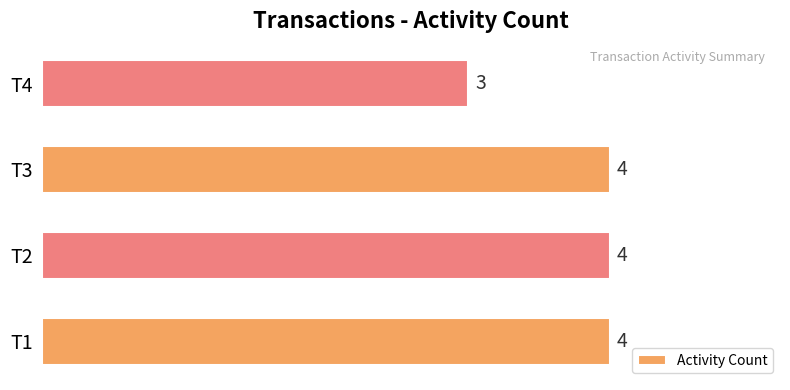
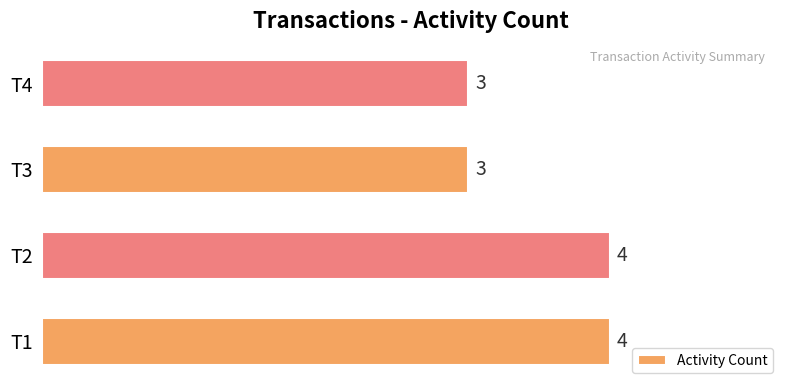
  {
    "T4": 3,
-   "T3": 4,
+   "T3": 3,
    "T2": 4,
    "T1": 4
  }
